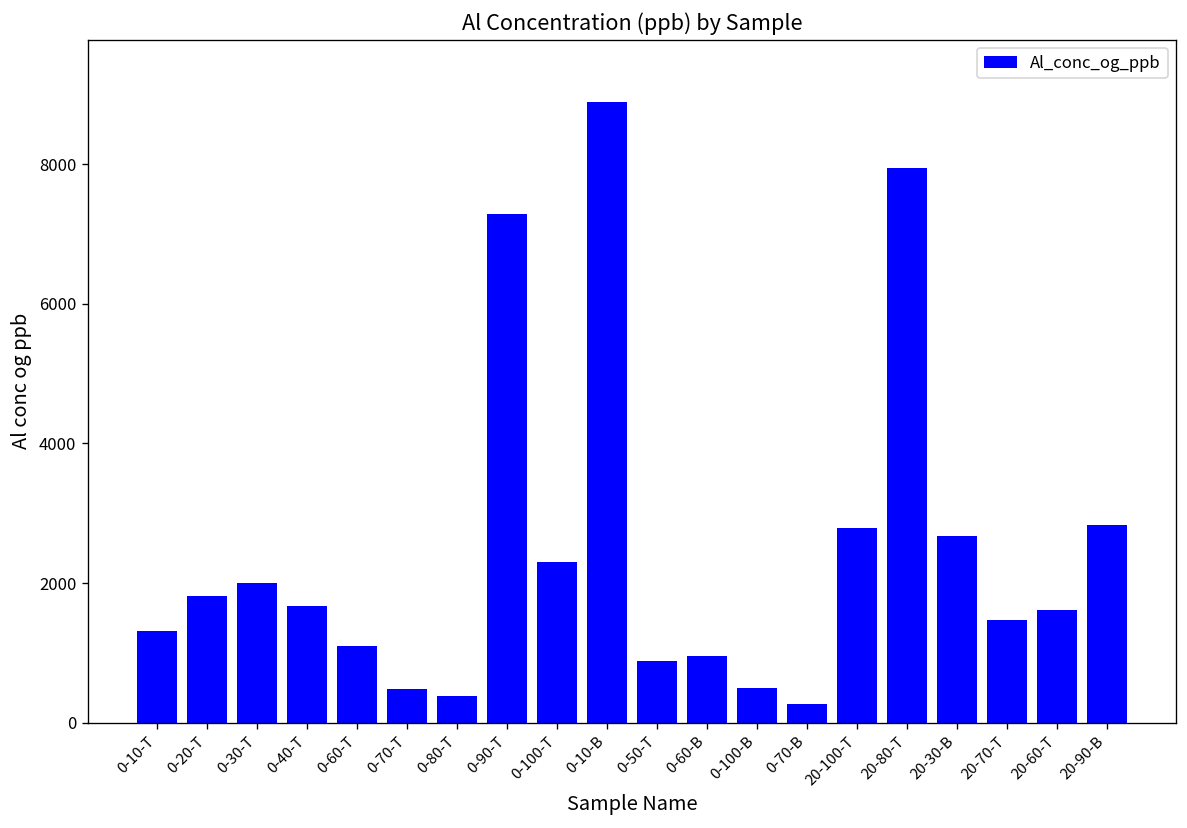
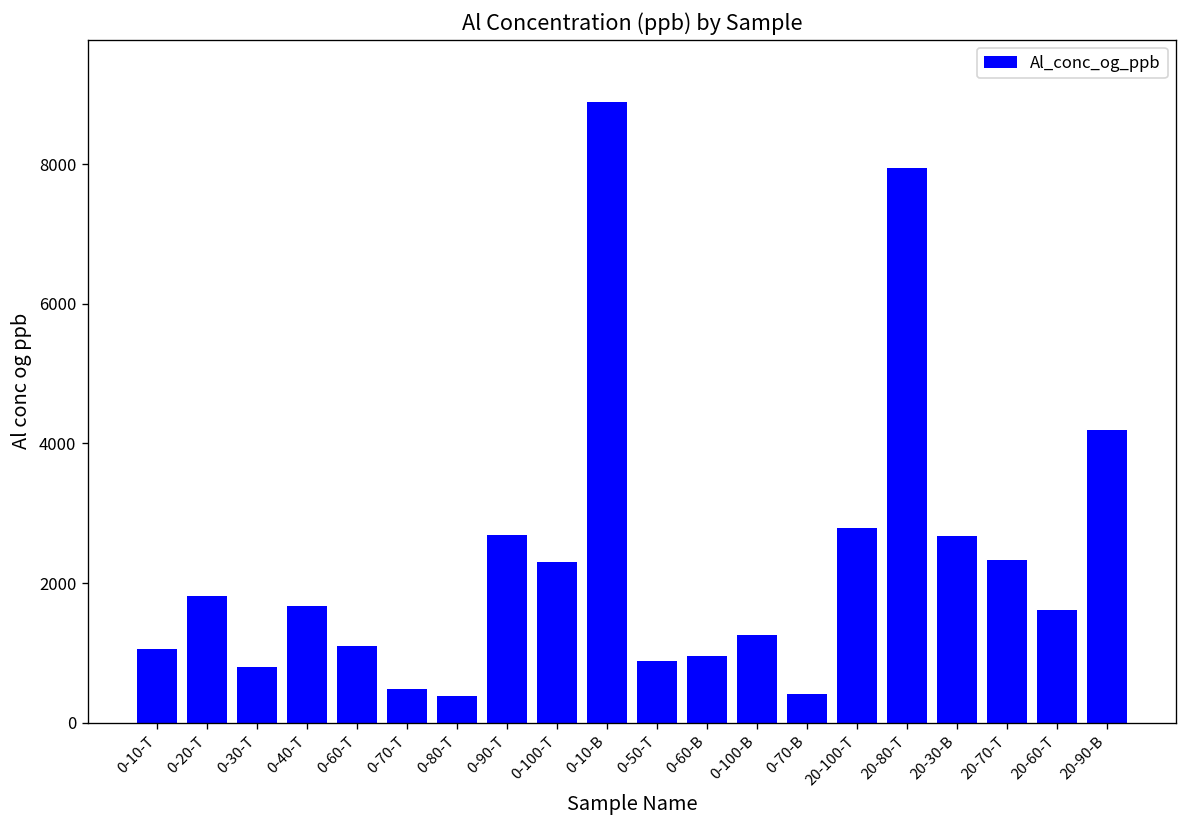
  {
-   "0-10-T": 1300,
+   "0-10-T": 1100,
    "0-20-T": 1800,
-   "0-30-T": 2000,
+   "0-30-T": 800,
    "0-40-T": 1700,
    "0-60-T": 1100,
    "0-70-T": 500,
    "0-80-T": 400,
-   "0-90-T": 7300,
+   "0-90-T": 2700,
    "0-100-T": 2300,
    "0-10-B": 8900,
    "0-50-T": 900,
    "0-60-B": 1000,
-   "0-100-B": 500,
-   "0-70-B": 300,
+   "0-100-B": 1300,
+   "0-70-B": 400,
    "20-100-T": 2800,
    "20-80-T": 7900,
    "20-30-B": 2700,
-   "20-70-T": 1500,
+   "20-70-T": 2300,
    "20-60-T": 1600,
-   "20-90-B": 2800
+   "20-90-B": 4200
  }
